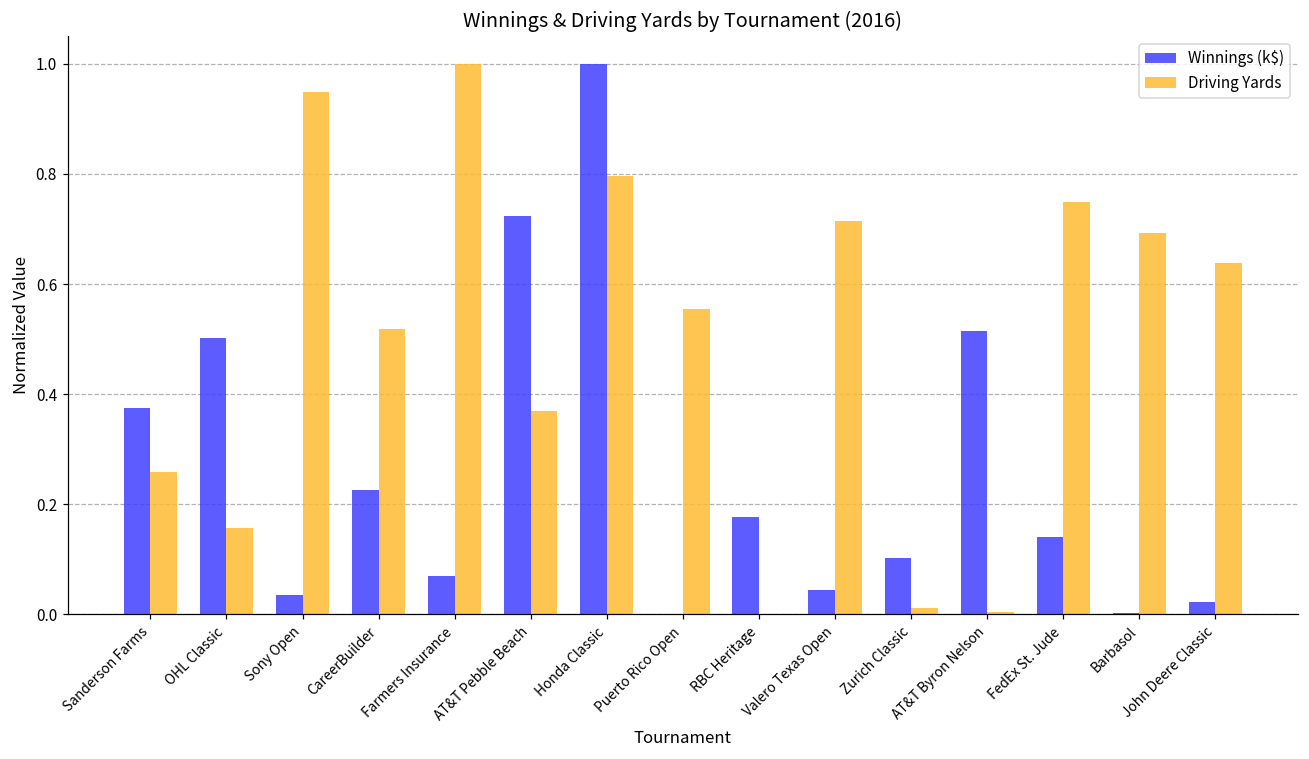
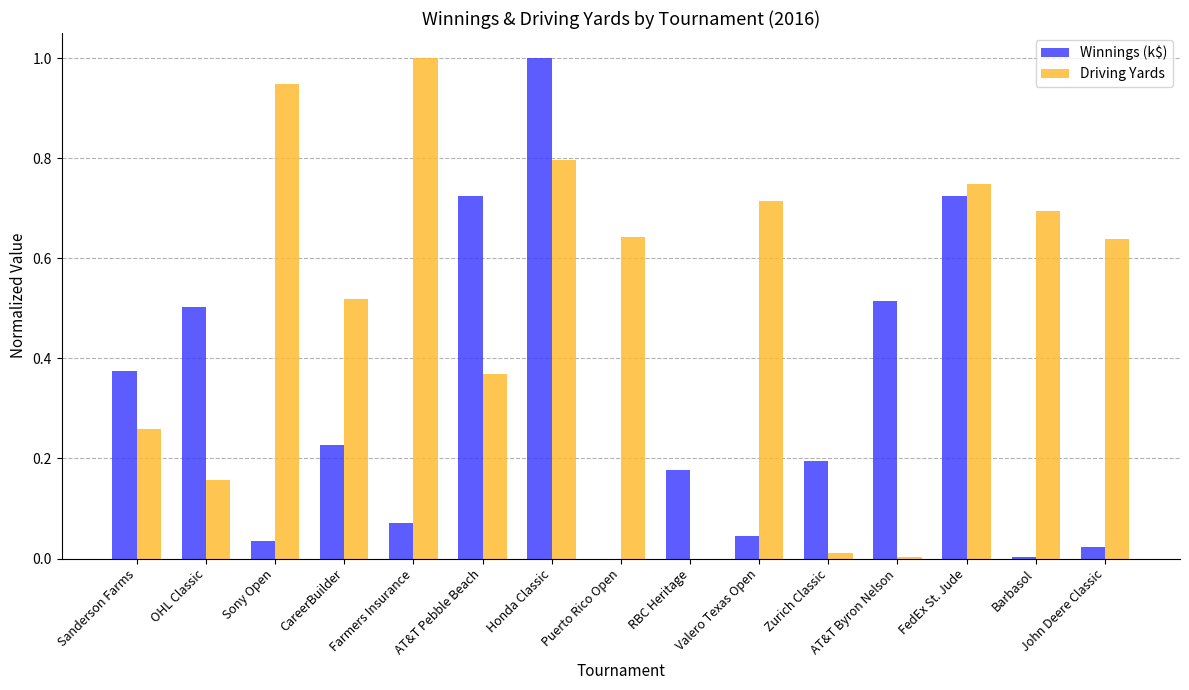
  {
    "Winnings (k$)": {
      "Sanderson Farms": 0.37,
      "OHL Classic": 0.50,
      "Sony Open": 0.03,
      "CareerBuilder": 0.23,
      "Farmers Insurance": 0.07,
      "AT&T Pebble Beach": 0.72,
      "Honda Classic": 1.00,
      "Puerto Rico Open": 0.00,
      "RBC Heritage": 0.18,
      "Valero Texas Open": 0.04,
-     "Zurich Classic": 0.10,
+     "Zurich Classic": 0.19,
      "AT&T Byron Nelson": 0.52,
-     "FedEx St. Jude": 0.14,
+     "FedEx St. Jude": 0.72,
      "John Deere Classic": 0.02
    },
    "Driving Yards": {
      "Sanderson Farms": 0.26,
      "OHL Classic": 0.16,
      "Sony Open": 0.95,
      "CareerBuilder": 0.52,
      "Farmers Insurance": 1.00,
      "AT&T Pebble Beach": 0.37,
      "Honda Classic": 0.80,
-     "Puerto Rico Open": 0.55,
+     "Puerto Rico Open": 0.64,
      "RBC Heritage": 0.00,
      "Valero Texas Open": 0.72,
      "Zurich Classic": 0.01,
      "FedEx St. Jude": 0.75,
      "Barbasol": 0.69,
      "John Deere Classic": 0.64
    }
  }
